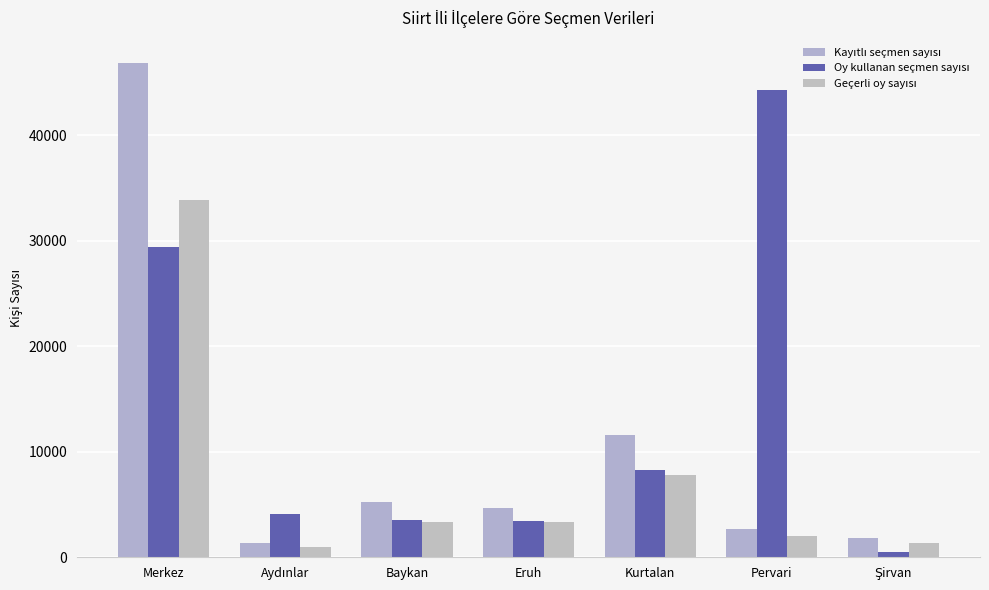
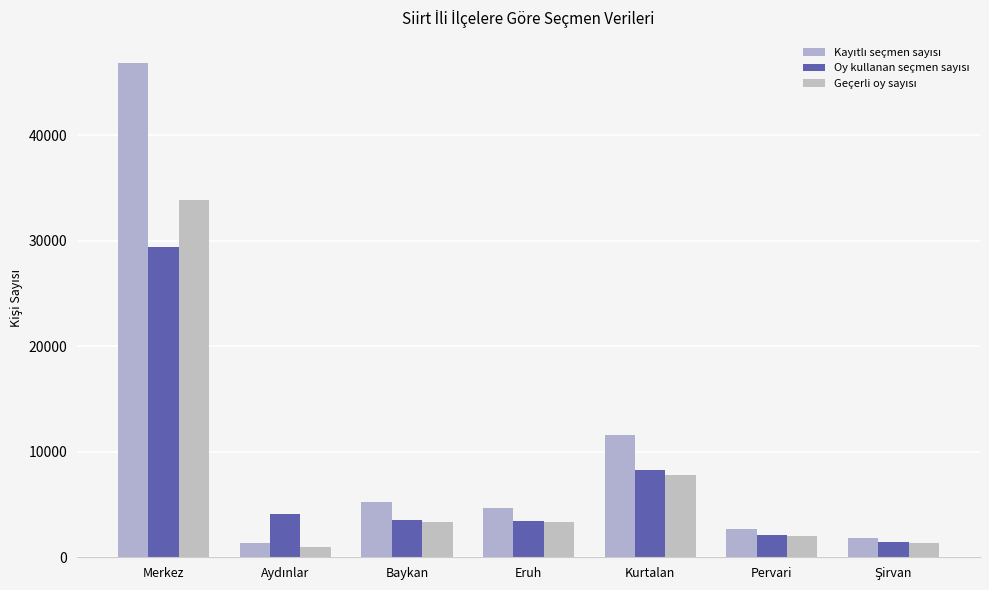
  {
    "Oy kullanan seçmen sayısı": {
      "Merkez": 29500,
      "Aydınlar": 4100,
      "Baykan": 3500,
      "Eruh": 3500,
      "Kurtalan": 8300,
-     "Pervari": 44300,
-     "Şirvan": 500
+     "Pervari": 2200,
+     "Şirvan": 1500
    }
  }
